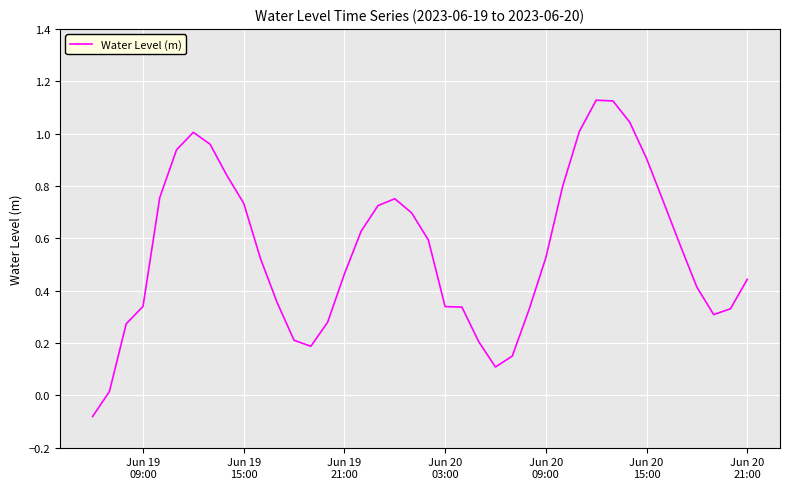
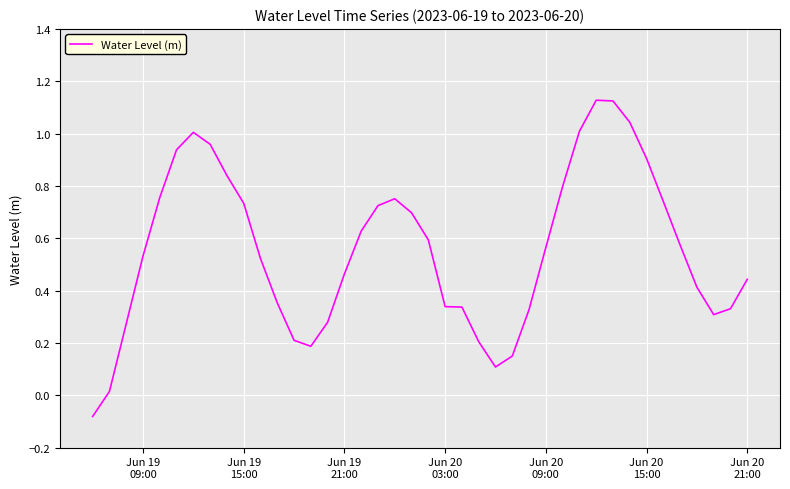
  {
-   "Jun 19 09:00": 0.34,
+   "Jun 19 09:00": 0.53,
    "Jun 19 15:00": 0.73,
    "Jun 19 21:00": 0.46,
    "Jun 20 03:00": 0.34,
-   "Jun 20 09:00": 0.53,
+   "Jun 20 09:00": 0.57,
    "Jun 20 15:00": 0.90,
    "Jun 20 21:00": 0.44
  }
